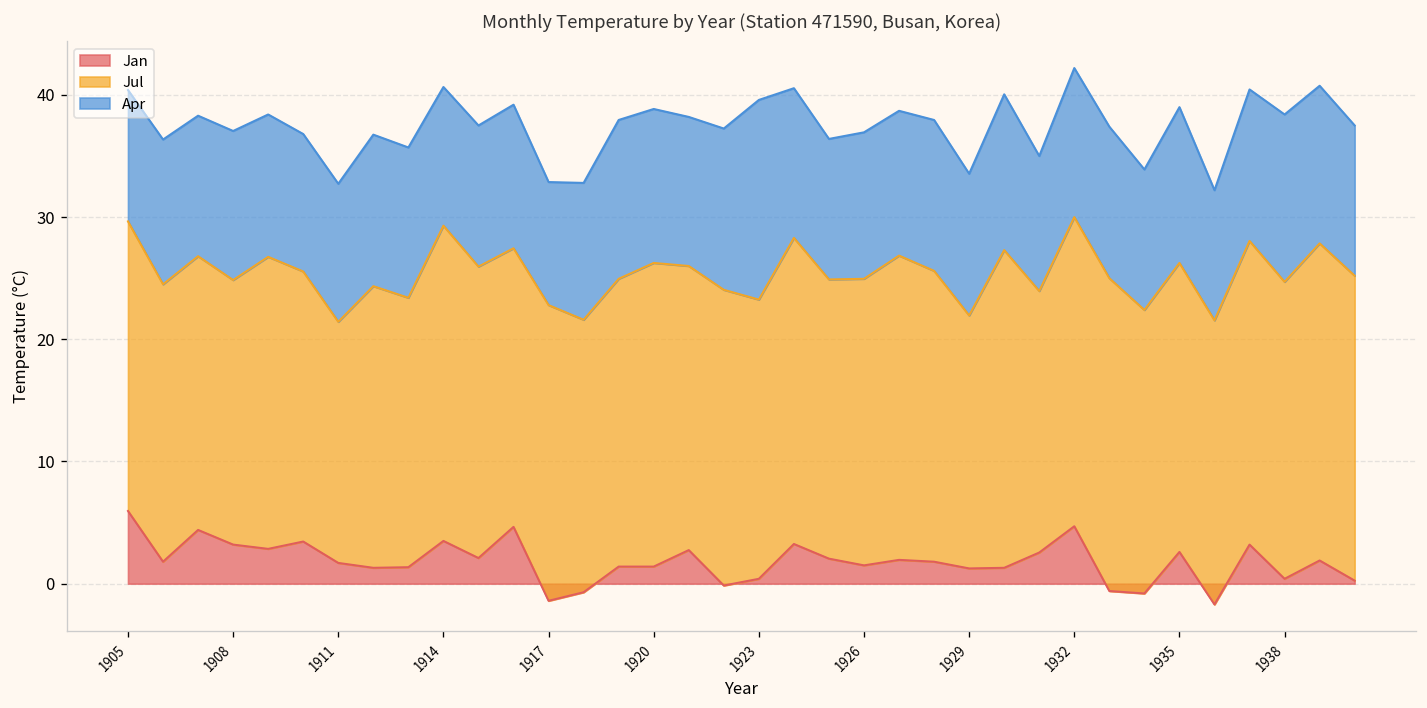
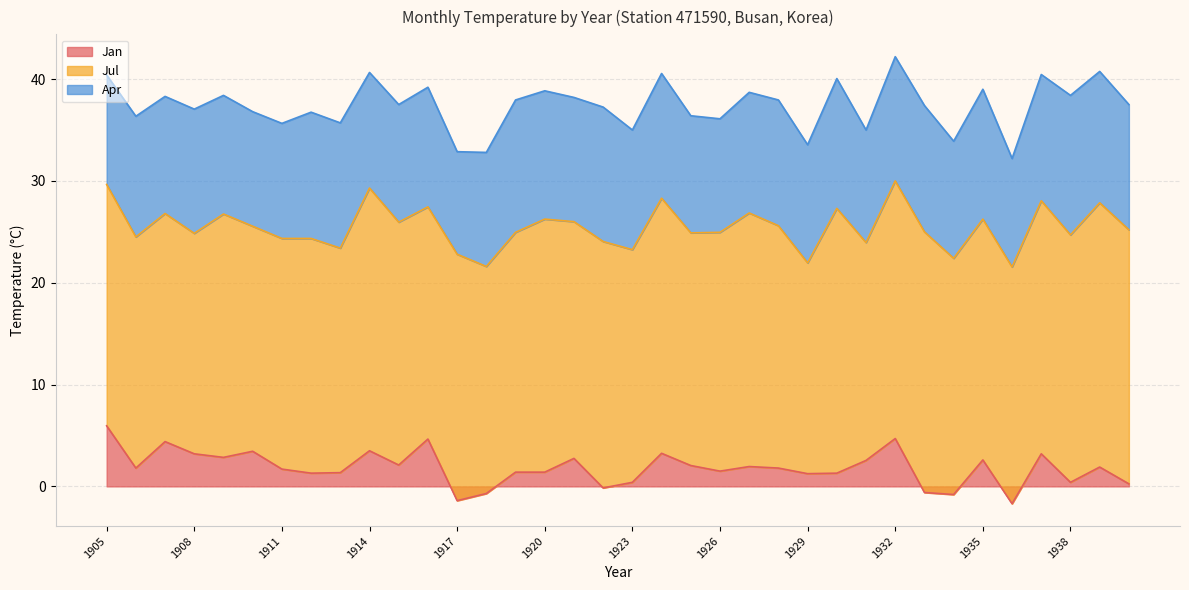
  {
    "Jul": {
      "1905": 23.7,
      "1908": 21.7,
-     "1911": 19.7,
+     "1911": 22.7,
      "1914": 25.8,
      "1917": 22.8,
      "1920": 24.9,
      "1923": 22.9,
      "1926": 23.5,
      "1929": 20.7,
      "1932": 25.3,
      "1935": 23.7,
      "1938": 24.3
    },
    "Apr": {
      "1908": 12.2,
      "1911": 11.3,
      "1914": 11.3,
      "1917": 10.1,
      "1920": 12.6,
-     "1923": 16.3,
-     "1926": 12.0,
+     "1923": 11.8,
+     "1926": 11.2,
      "1929": 11.6,
      "1932": 12.2,
      "1935": 12.8,
      "1938": 13.7
    }
  }
